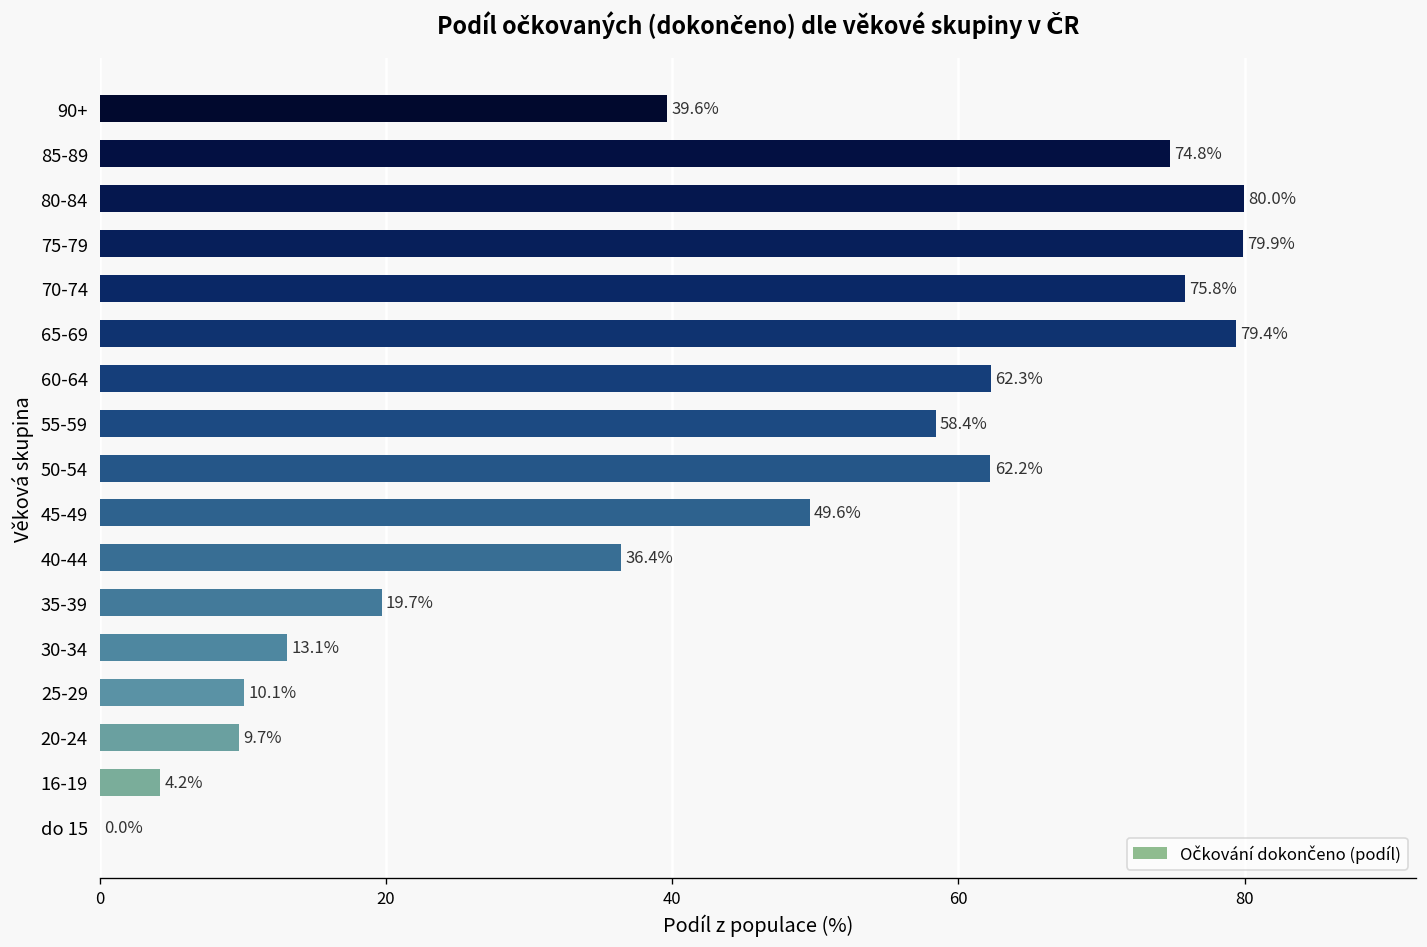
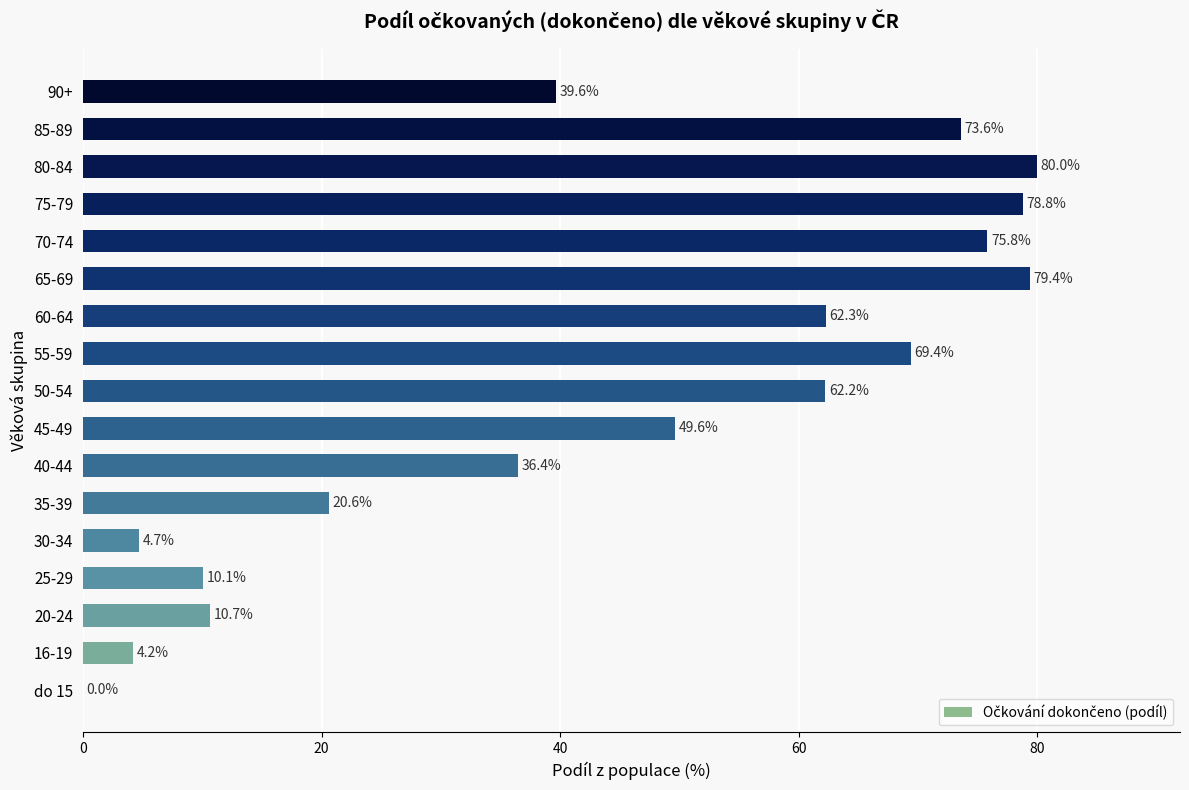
  {
    "90+": "39.6%",
-   "85-89": "74.8%",
+   "85-89": "73.6%",
    "80-84": "80.0%",
-   "75-79": "79.9%",
+   "75-79": "78.8%",
    "70-74": "75.8%",
    "65-69": "79.4%",
    "60-64": "62.3%",
-   "55-59": "58.4%",
+   "55-59": "69.4%",
    "50-54": "62.2%",
    "45-49": "49.6%",
    "40-44": "36.4%",
-   "35-39": "19.7%",
-   "30-34": "13.1%",
+   "35-39": "20.6%",
+   "30-34": "4.7%",
    "25-29": "10.1%",
-   "20-24": "9.7%",
+   "20-24": "10.7%",
    "16-19": "4.2%",
    "do 15": "0.0%"
  }
